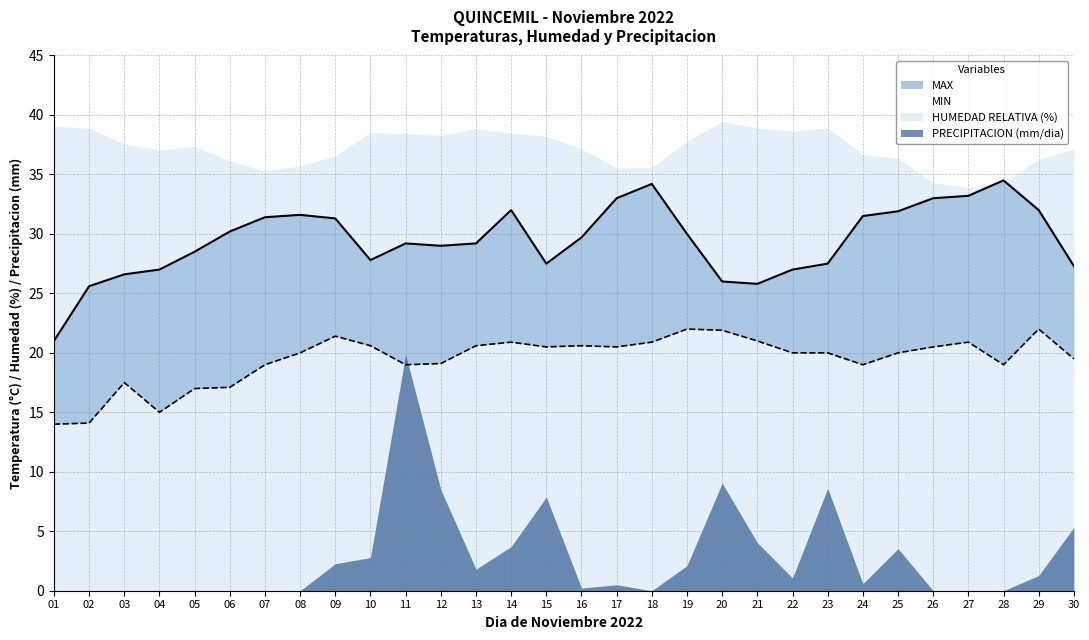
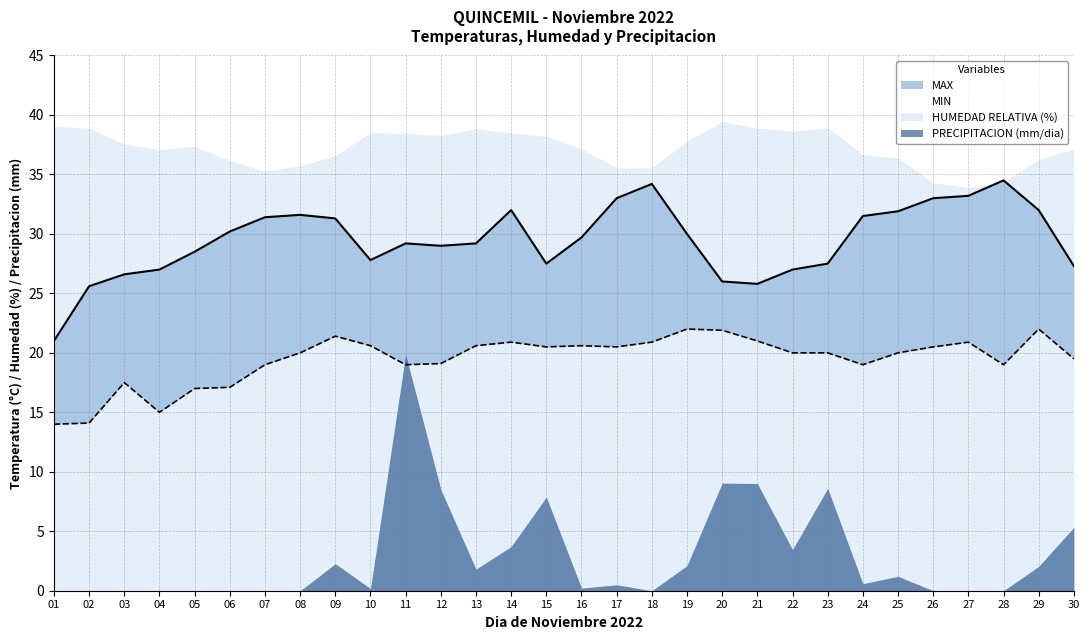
  {
    "PRECIPITACION (mm/dia)": {
      "01": 0.0,
      "02": 0.0,
      "03": 0.0,
      "04": 0.0,
      "05": 0.0,
      "06": 0.0,
      "07": 0.0,
      "08": 0.0,
      "09": 2.3,
-     "10": 2.8,
+     "10": 0.2,
      "11": 19.9,
      "12": 8.5,
      "13": 1.8,
      "14": 3.7,
      "15": 7.9,
      "16": 0.2,
      "17": 0.5,
      "18": 0.0,
      "19": 2.1,
      "20": 9.1,
-     "21": 4.0,
-     "22": 1.1,
+     "21": 9.0,
+     "22": 3.5,
      "23": 8.6,
      "24": 0.6,
-     "25": 3.5,
+     "25": 1.2,
      "26": 0.0,
      "27": 0.0,
      "28": 0.0,
-     "29": 1.3,
+     "29": 2.1,
      "30": 5.3
    }
  }
